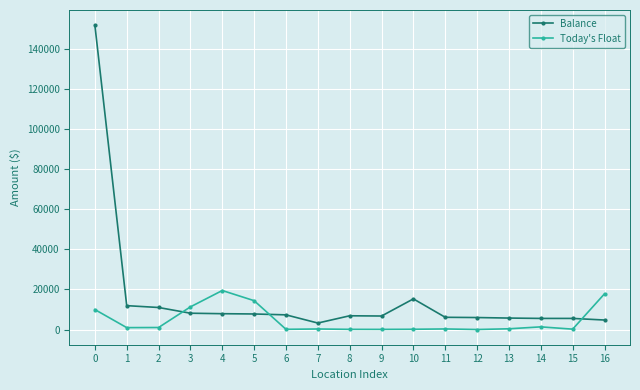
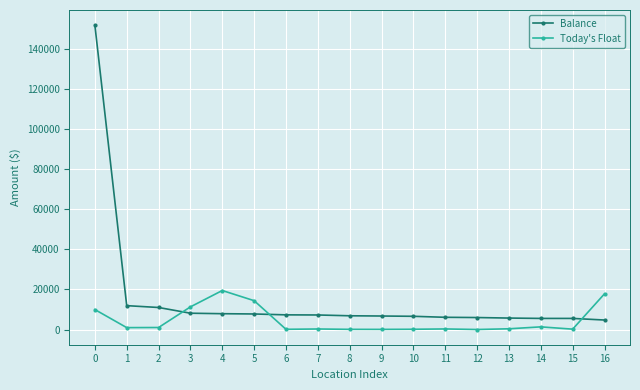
  {
    "Balance": {
      "0": 152000,
      "1": 12000,
      "2": 11000,
      "3": 8000,
      "4": 8000,
      "5": 8000,
      "6": 7000,
-     "7": 3000,
+     "7": 7000,
      "8": 7000,
      "9": 7000,
-     "10": 15000,
+     "10": 7000,
      "11": 6000,
      "12": 6000,
      "13": 6000,
      "14": 6000,
      "15": 6000,
      "16": 5000
    },
    "Today's Float": {
      "0": 10000,
      "1": 1000,
      "2": 1000,
      "3": 11000,
      "4": 19000,
      "5": 14000,
      "6": 0,
      "7": 0,
      "8": 0,
      "9": 0,
      "10": 0,
      "11": 0,
      "12": 0,
      "13": 0,
      "14": 1000,
      "15": 0,
      "16": 18000
    }
  }
